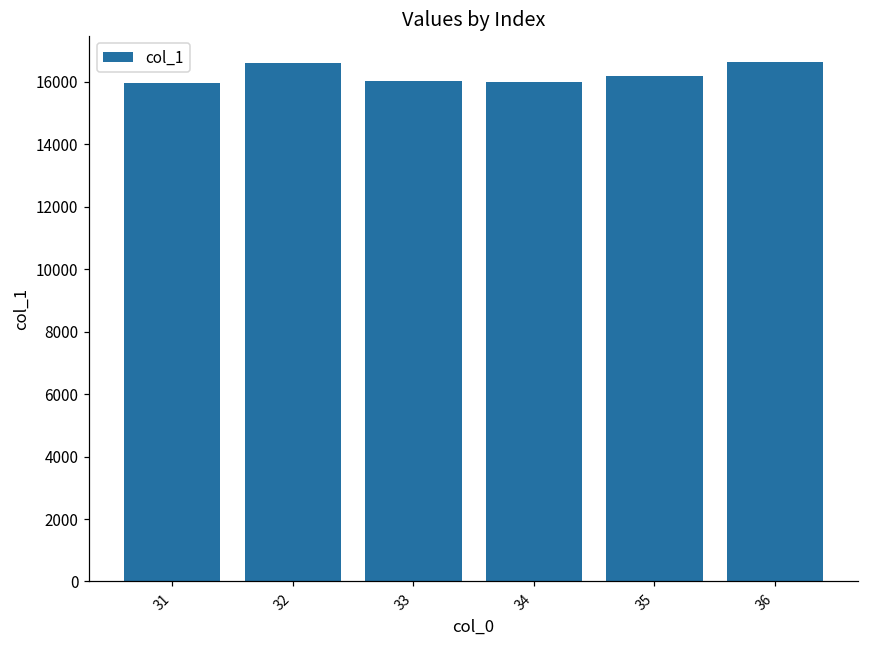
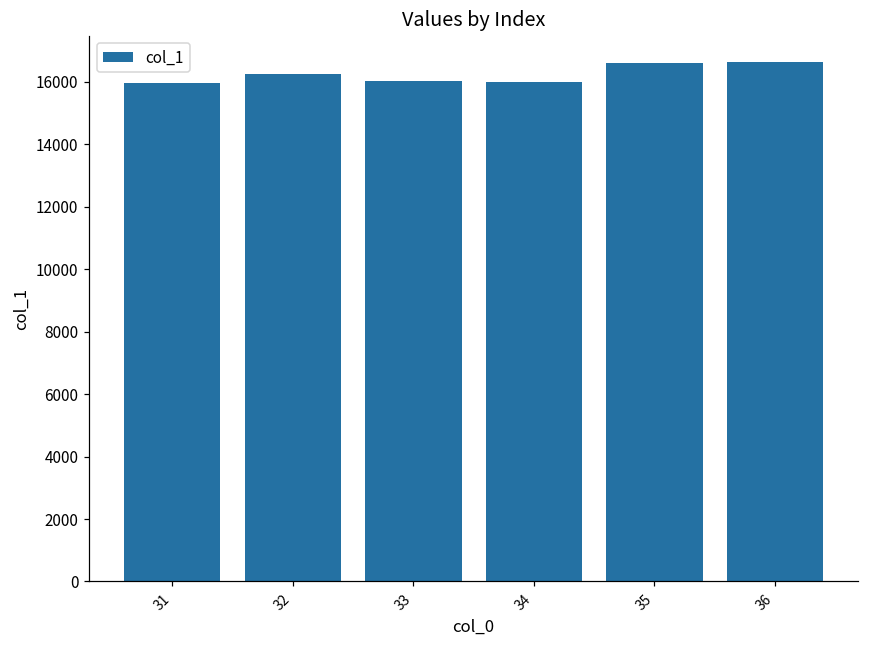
  {
    "31": 16000,
-   "32": 16600,
+   "32": 16200,
    "33": 16000,
    "34": 16000,
-   "35": 16200,
+   "35": 16600,
    "36": 16600
  }
